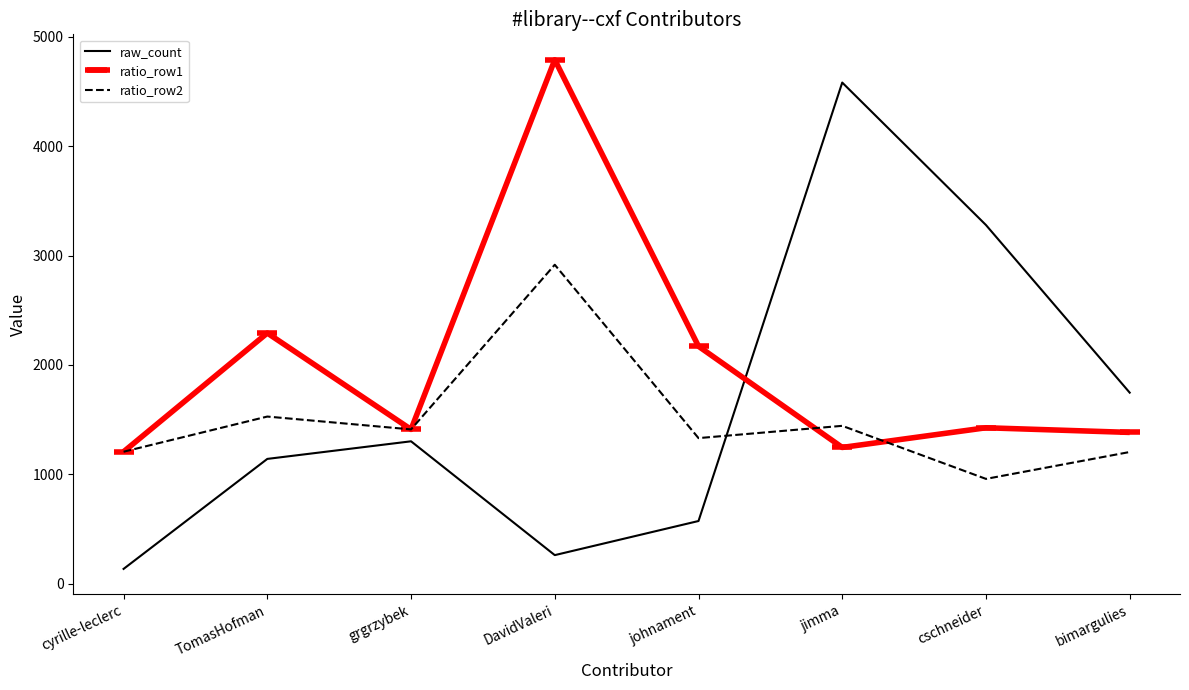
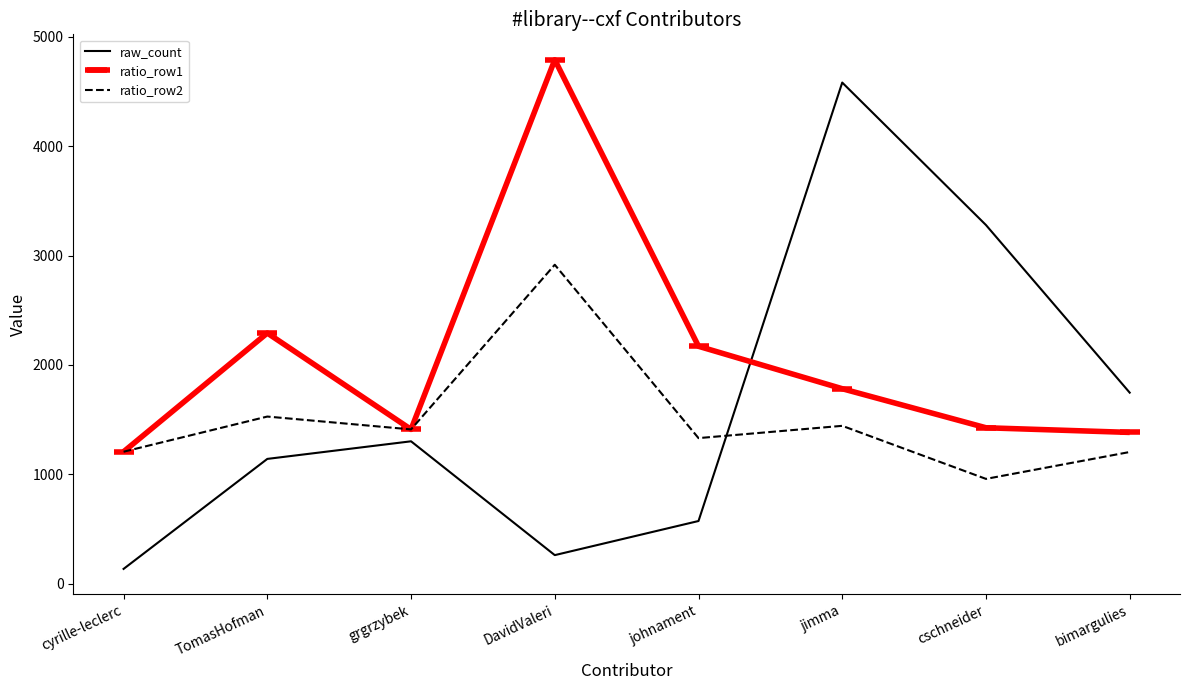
  {
    "ratio_row1": {
      "TomasHofman": 2290,
      "DavidValeri": 4790,
      "johnament": 2170,
-     "jimma": 1240,
+     "jimma": 1780,
      "cschneider": 1420,
      "bimargulies": 1380
    }
  }
